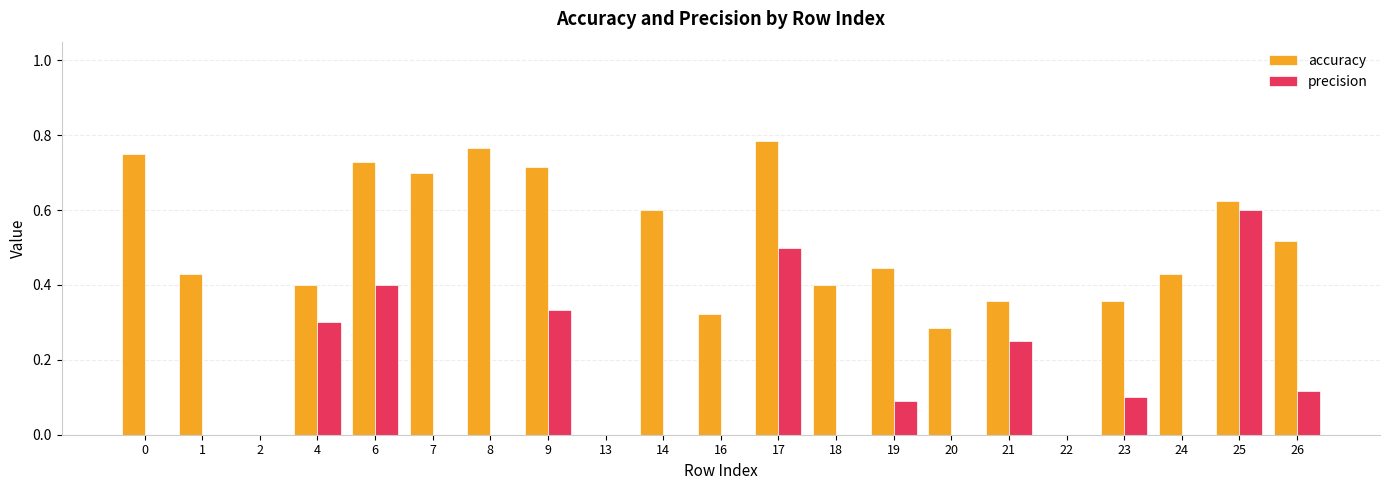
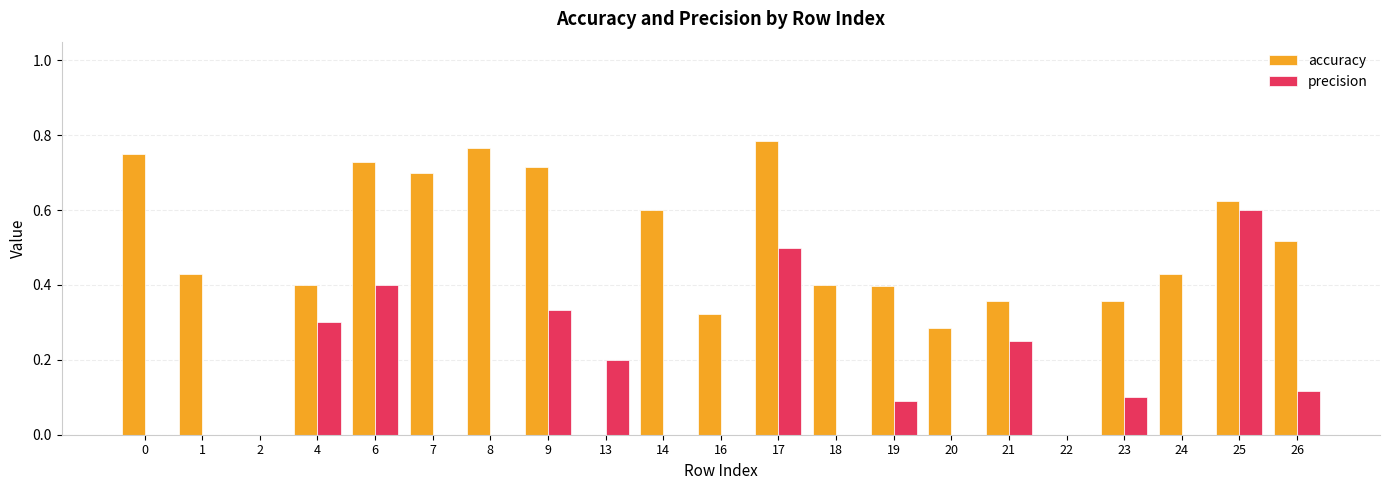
  {
    "accuracy": {
      "0": 0.75,
      "1": 0.43,
      "2": 0.00,
      "4": 0.40,
      "6": 0.73,
      "7": 0.70,
      "8": 0.76,
      "9": 0.71,
      "13": 0.00,
      "14": 0.60,
      "16": 0.32,
      "17": 0.79,
      "18": 0.40,
-     "19": 0.44,
+     "19": 0.40,
      "20": 0.29,
      "21": 0.36,
      "22": 0.00,
      "23": 0.36,
      "24": 0.43,
      "25": 0.63,
      "26": 0.52
    },
    "precision": {
      "0": 0.0,
      "1": 0.0,
      "2": 0.0,
      "4": 0.3,
      "6": 0.4,
      "7": 0.0,
      "8": 0.0,
      "9": 0.33,
-     "13": 0.0,
+     "13": 0.2,
      "14": 0.0,
      "16": 0.0,
      "17": 0.5,
      "18": 0.0,
      "19": 0.09,
      "20": 0.0,
      "21": 0.25,
      "22": 0.0,
      "23": 0.1,
      "24": 0.0,
      "25": 0.6,
      "26": 0.12
    }
  }
